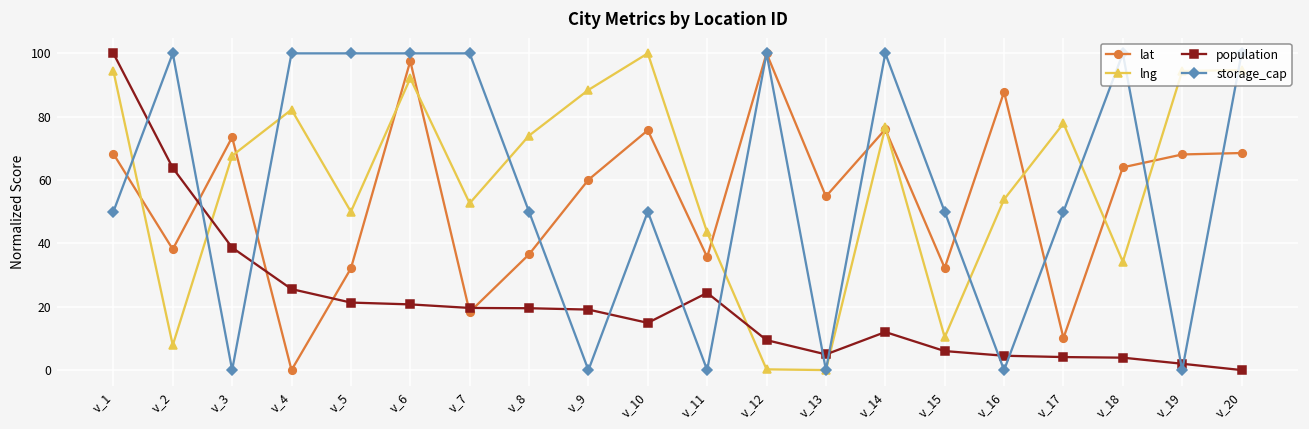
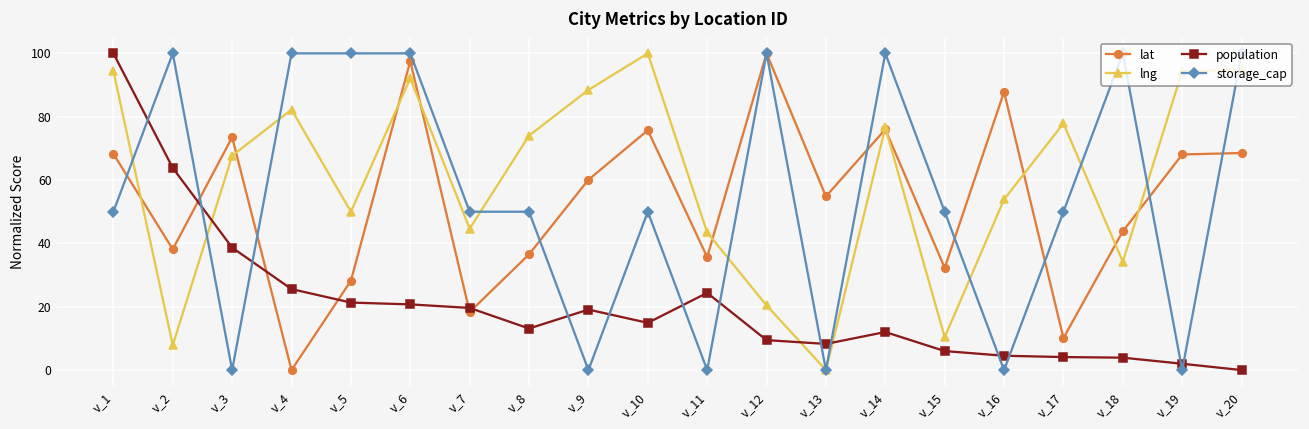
  {
    "lat": {
      "v_1": 68,
      "v_2": 38,
      "v_3": 74,
      "v_4": 0,
-     "v_5": 32,
+     "v_5": 28,
      "v_6": 98,
      "v_7": 18,
      "v_8": 37,
      "v_9": 60,
      "v_10": 76,
      "v_11": 36,
      "v_13": 55,
      "v_15": 32,
      "v_16": 88,
      "v_17": 10,
-     "v_18": 64,
+     "v_18": 44,
      "v_19": 68,
      "v_20": 69
    },
    "lng": {
      "v_1": 94,
      "v_2": 8,
      "v_3": 68,
      "v_4": 82,
      "v_5": 50,
      "v_6": 92,
-     "v_7": 53,
+     "v_7": 45,
      "v_8": 74,
      "v_9": 88,
      "v_10": 100,
      "v_11": 43,
-     "v_12": 0,
+     "v_12": 20,
      "v_15": 10,
      "v_16": 54,
      "v_17": 78,
      "v_18": 34
    },
    "population": {
      "v_1": 100,
      "v_2": 64,
      "v_3": 39,
      "v_4": 26,
      "v_5": 21,
      "v_6": 21,
      "v_7": 20,
-     "v_8": 20,
+     "v_8": 13,
      "v_9": 19,
      "v_10": 15,
      "v_11": 24,
      "v_12": 9,
-     "v_13": 5,
+     "v_13": 8,
      "v_14": 12,
      "v_15": 6,
      "v_16": 5,
      "v_17": 4,
      "v_18": 4,
      "v_19": 2,
      "v_20": 0
    },
    "storage_cap": {
      "v_1": 50,
      "v_2": 100,
      "v_3": 0,
      "v_4": 100,
      "v_5": 100,
      "v_6": 100,
-     "v_7": 100,
+     "v_7": 50,
      "v_8": 50,
      "v_9": 0,
      "v_10": 50,
      "v_11": 0,
      "v_14": 100,
      "v_15": 50,
      "v_16": 0,
      "v_17": 50,
      "v_19": 0
    }
  }
